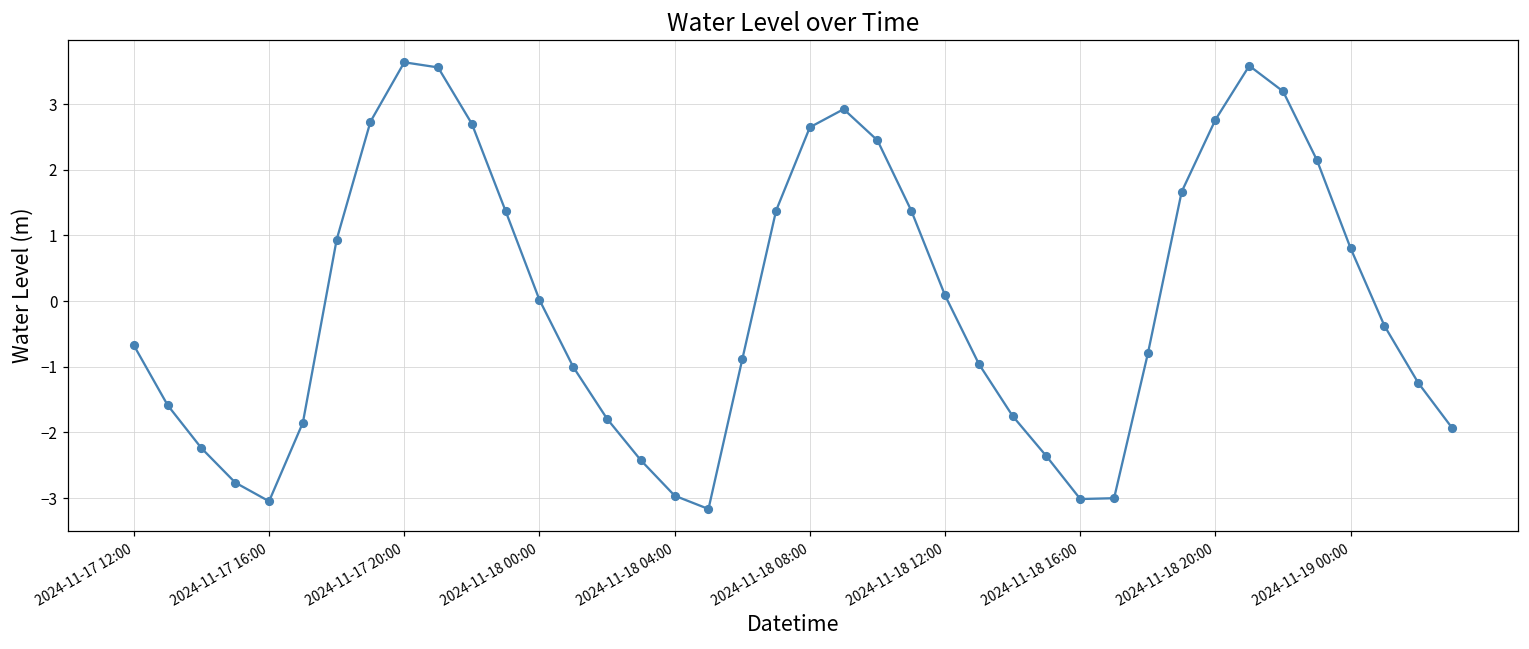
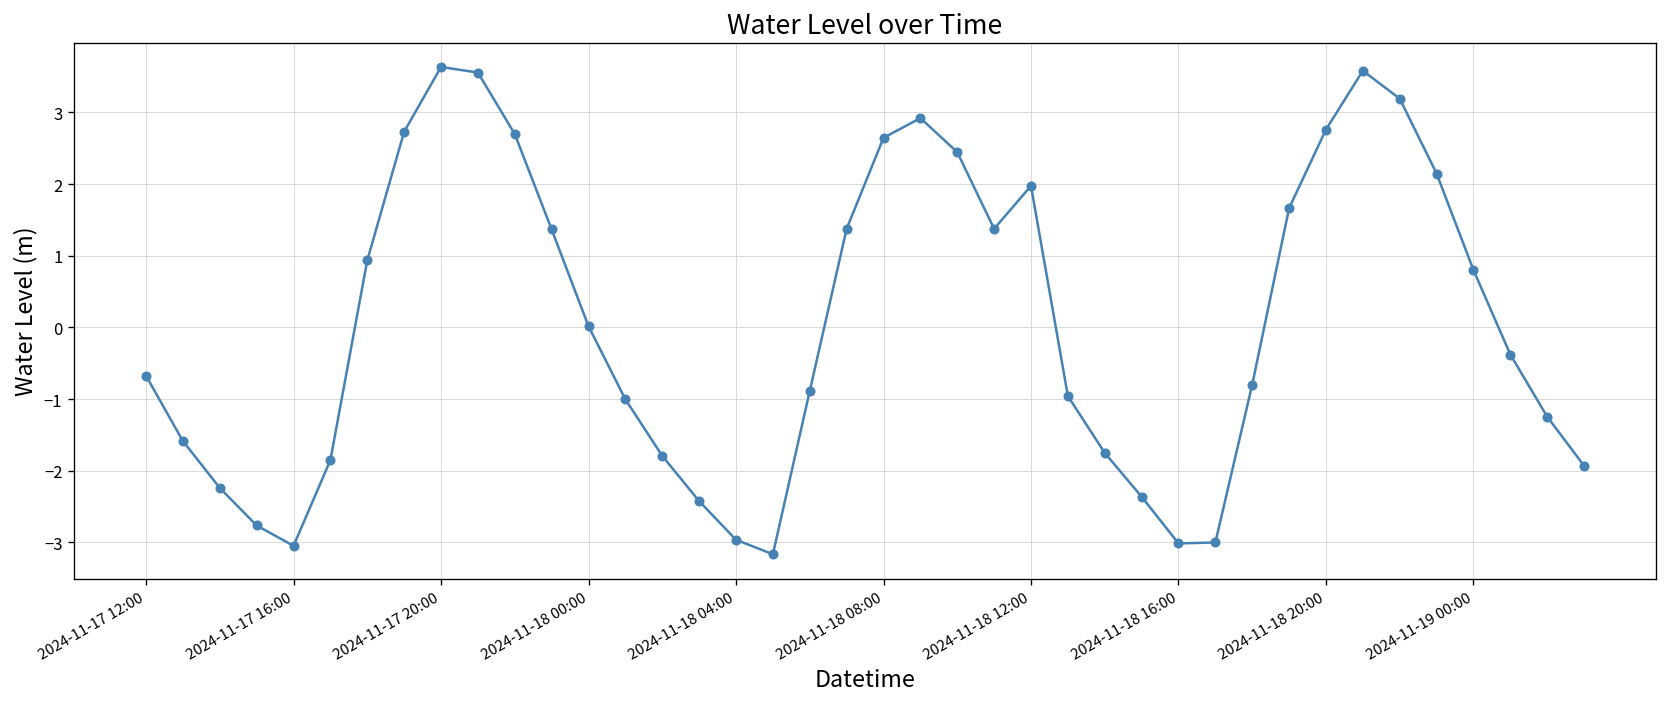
  {
    "2024-11-17 12:00": -0.7,
    "2024-11-17 16:00": -3.0,
    "2024-11-17 20:00": 3.6,
    "2024-11-18 00:00": 0.0,
    "2024-11-18 04:00": -3.0,
    "2024-11-18 08:00": 2.6,
-   "2024-11-18 12:00": 0.1,
+   "2024-11-18 12:00": 2.0,
    "2024-11-18 16:00": -3.0,
    "2024-11-18 20:00": 2.8,
    "2024-11-19 00:00": 0.8
  }
